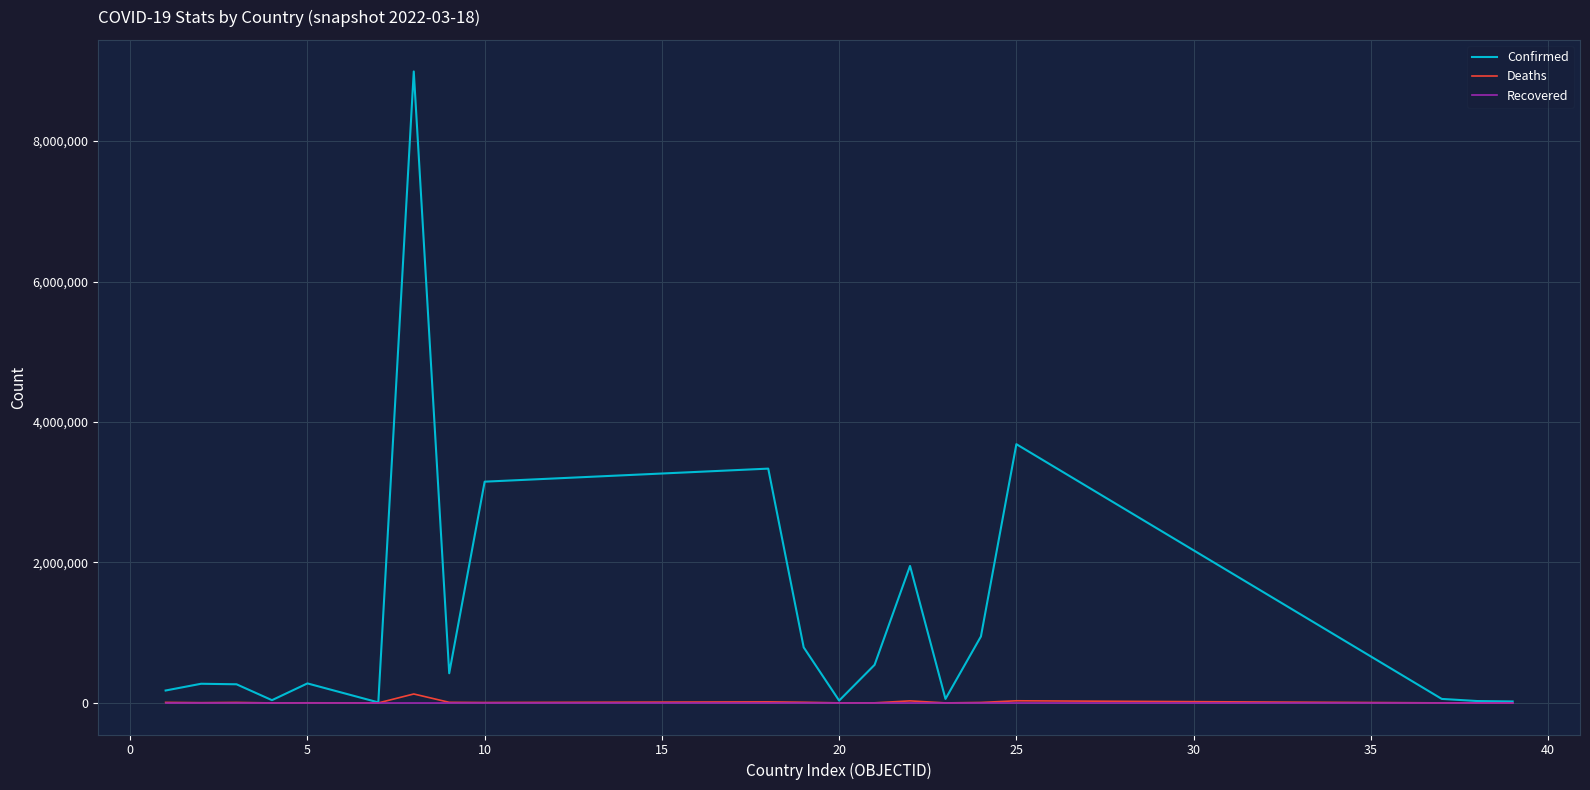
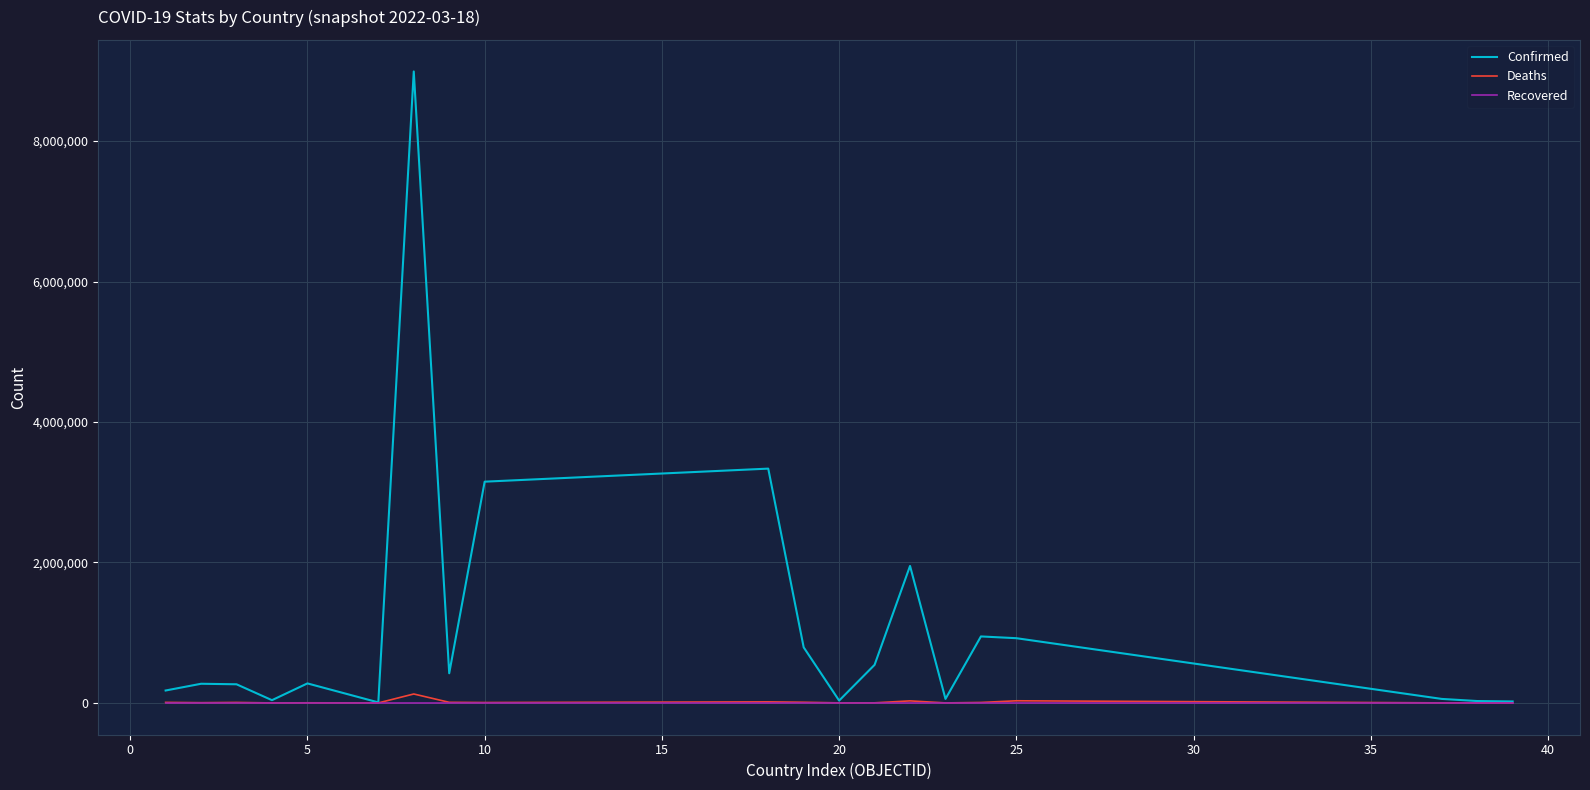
  {
    "Confirmed": {
      "5": "300,000",
      "10": "3,200,000",
-     "25": "3,700,000"
+     "25": "900,000"
    }
  }
